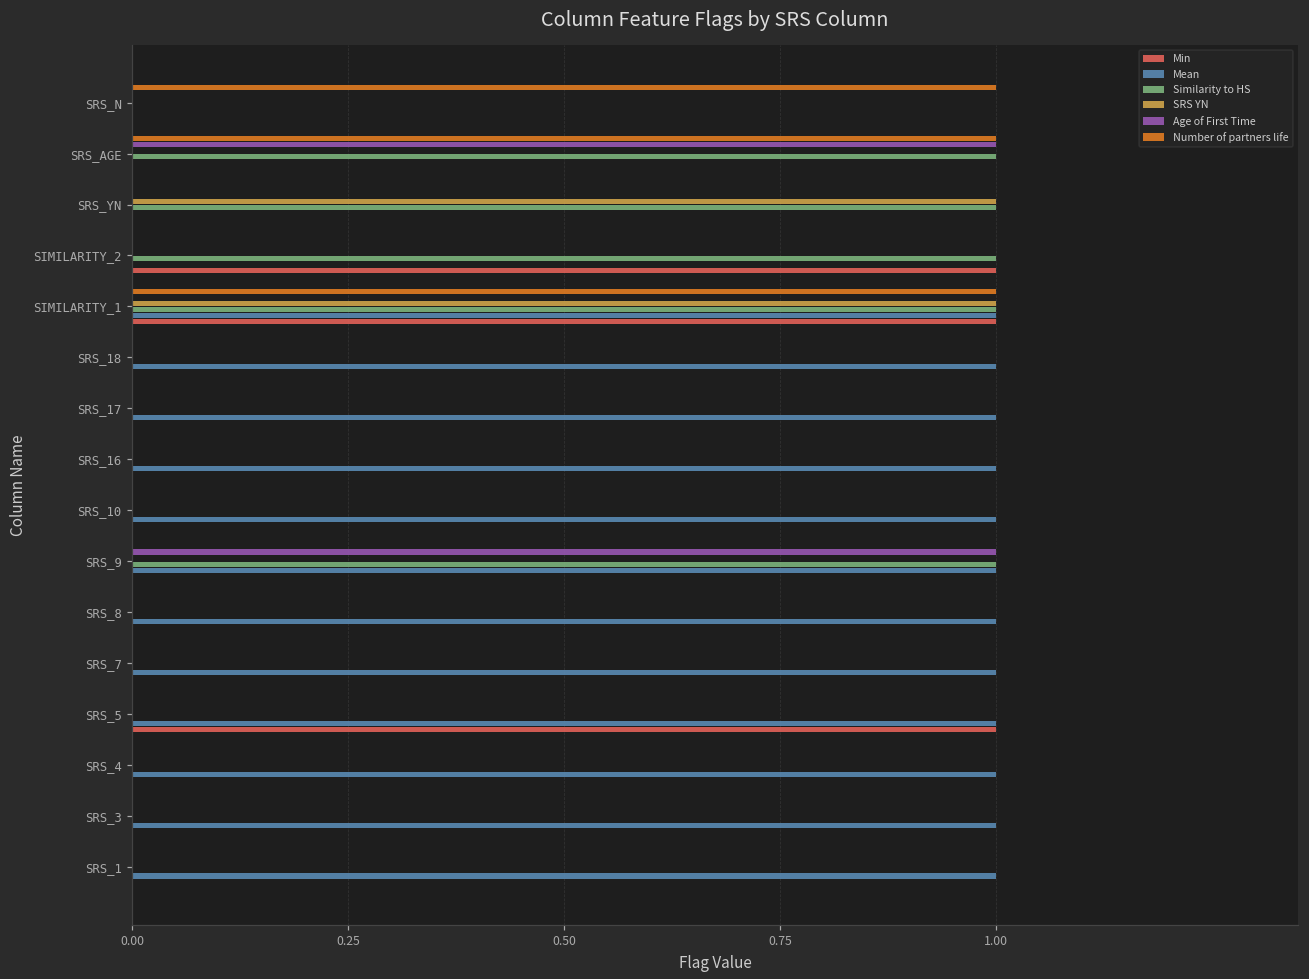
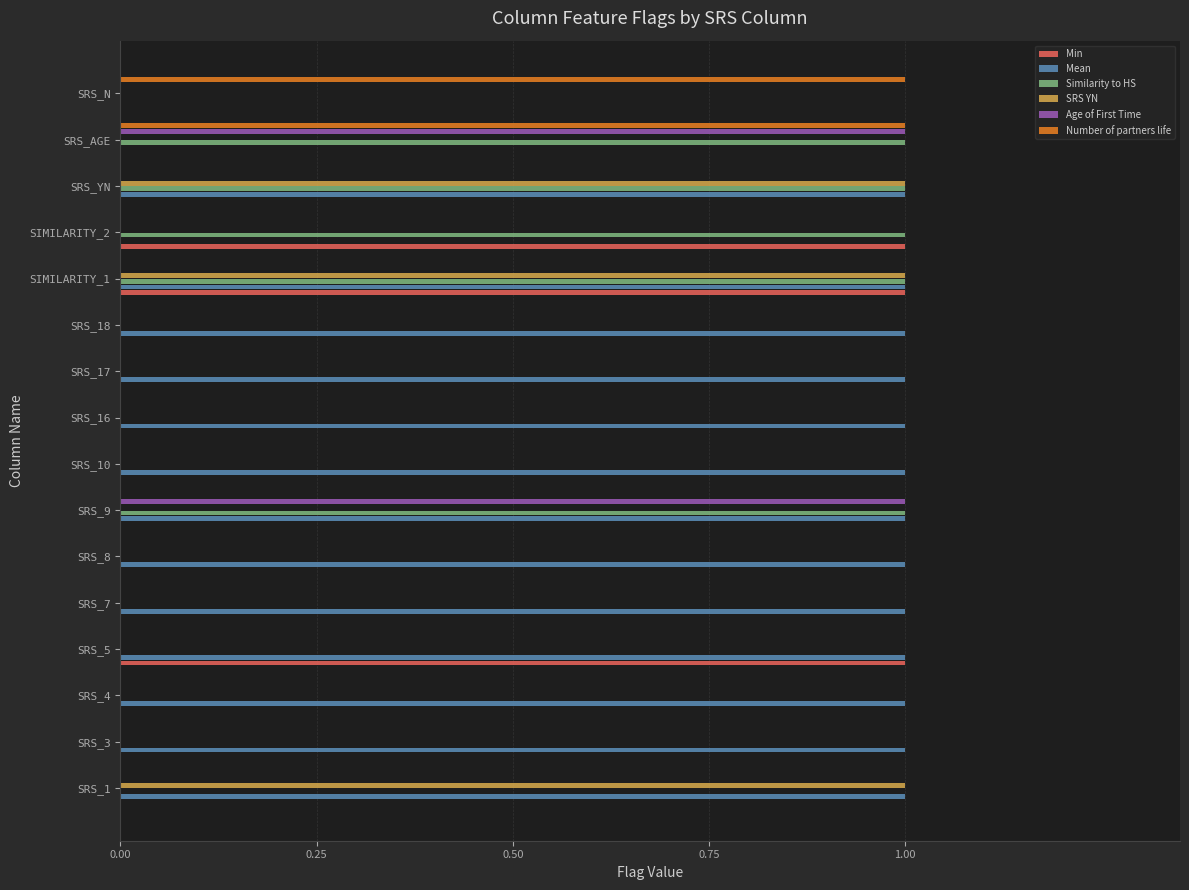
  {
    "Min": {
      "SRS_N": 0,
      "SRS_AGE": 0,
      "SRS_YN": 0,
      "SIMILARITY_2": 1,
      "SIMILARITY_1": 1,
      "SRS_18": 0,
      "SRS_17": 0,
      "SRS_16": 0,
      "SRS_10": 0,
      "SRS_9": 0,
      "SRS_8": 0,
      "SRS_7": 0,
      "SRS_5": 1,
      "SRS_4": 0,
      "SRS_3": 0,
      "SRS_1": 0
    },
    "Mean": {
      "SRS_N": 0,
      "SRS_AGE": 0,
-     "SRS_YN": 0,
+     "SRS_YN": 1,
      "SIMILARITY_2": 0,
      "SIMILARITY_1": 1,
      "SRS_18": 1,
      "SRS_17": 1,
      "SRS_16": 1,
      "SRS_10": 1,
      "SRS_9": 1,
      "SRS_8": 1,
      "SRS_7": 1,
      "SRS_5": 1,
      "SRS_4": 1,
      "SRS_3": 1,
      "SRS_1": 1
    },
    "Similarity to HS": {
      "SRS_N": 0,
      "SRS_AGE": 1,
      "SRS_YN": 1,
      "SIMILARITY_2": 1,
      "SIMILARITY_1": 1,
      "SRS_18": 0,
      "SRS_17": 0,
      "SRS_16": 0,
      "SRS_10": 0,
      "SRS_9": 1,
      "SRS_8": 0,
      "SRS_7": 0,
      "SRS_5": 0,
      "SRS_4": 0,
      "SRS_3": 0,
      "SRS_1": 0
    },
    "SRS YN": {
      "SRS_N": 0,
      "SRS_AGE": 0,
      "SRS_YN": 1,
      "SIMILARITY_2": 0,
      "SIMILARITY_1": 1,
      "SRS_18": 0,
      "SRS_17": 0,
      "SRS_16": 0,
      "SRS_10": 0,
      "SRS_9": 0,
      "SRS_8": 0,
      "SRS_7": 0,
      "SRS_5": 0,
      "SRS_4": 0,
      "SRS_3": 0,
-     "SRS_1": 0
+     "SRS_1": 1
    },
    "Age of First Time": {
      "SRS_N": 0,
      "SRS_AGE": 1,
      "SRS_YN": 0,
      "SIMILARITY_2": 0,
      "SIMILARITY_1": 0,
      "SRS_18": 0,
      "SRS_17": 0,
      "SRS_16": 0,
      "SRS_10": 0,
      "SRS_9": 1,
      "SRS_8": 0,
      "SRS_7": 0,
      "SRS_5": 0,
      "SRS_4": 0,
      "SRS_3": 0,
      "SRS_1": 0
    },
    "Number of partners life": {
      "SRS_N": 1,
      "SRS_AGE": 1,
      "SRS_YN": 0,
      "SIMILARITY_2": 0,
-     "SIMILARITY_1": 1,
+     "SIMILARITY_1": 0,
      "SRS_18": 0,
      "SRS_17": 0,
      "SRS_16": 0,
      "SRS_10": 0,
      "SRS_9": 0,
      "SRS_8": 0,
      "SRS_7": 0,
      "SRS_5": 0,
      "SRS_4": 0,
      "SRS_3": 0,
      "SRS_1": 0
    }
  }
